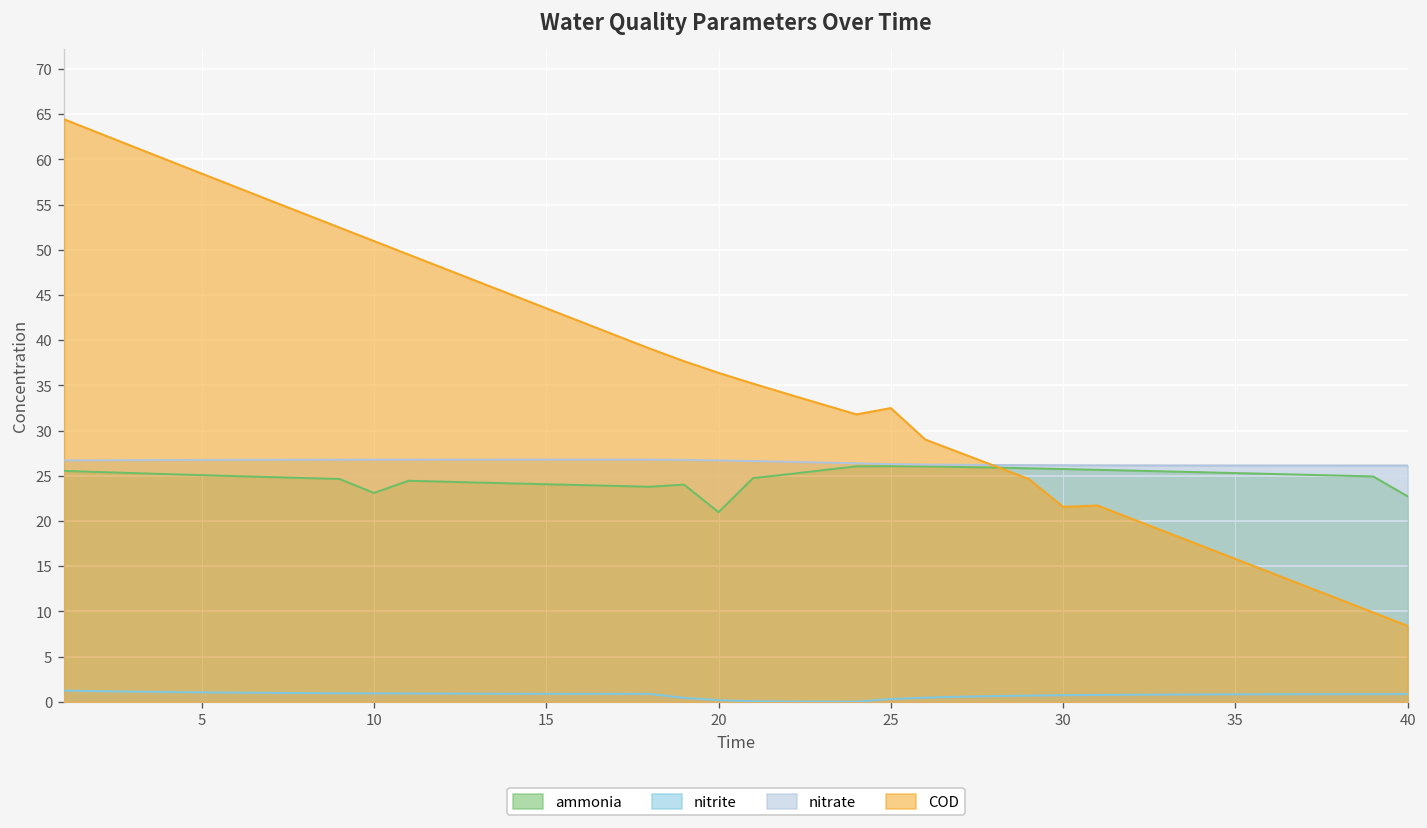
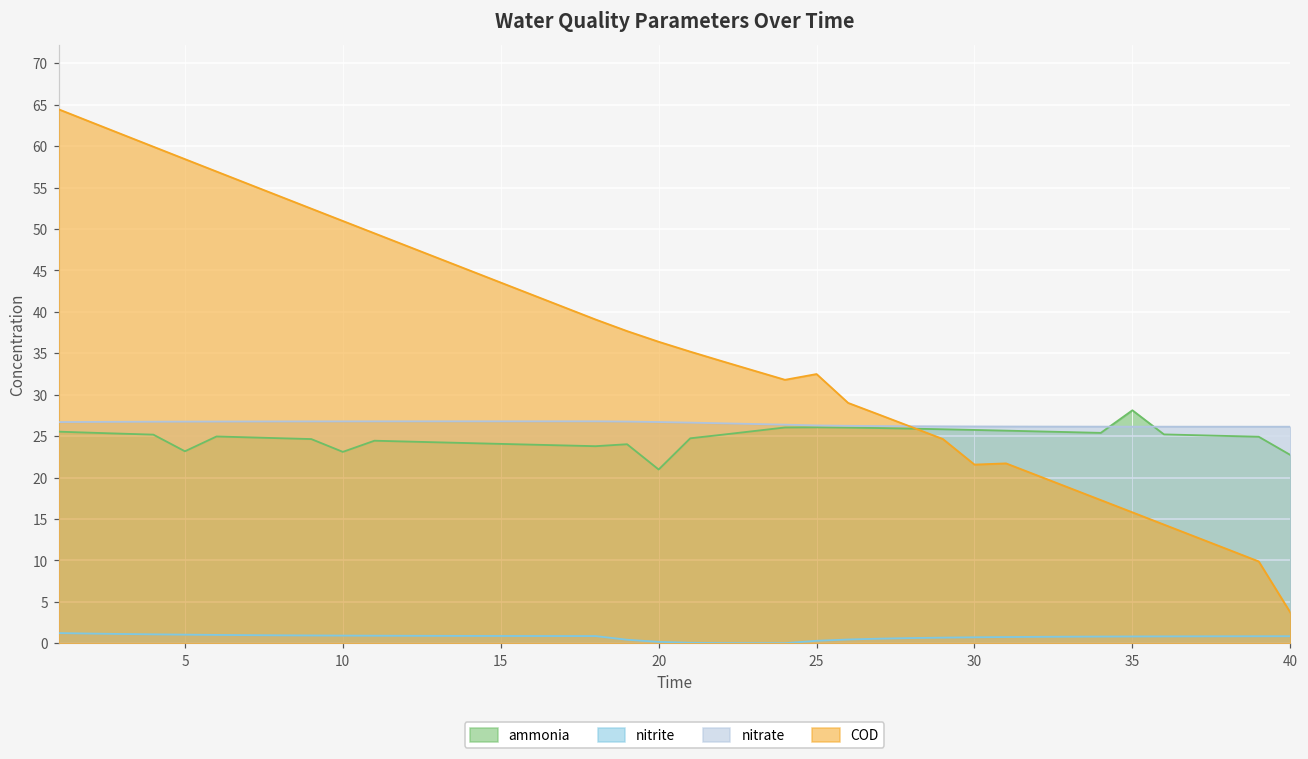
  {
    "ammonia": {
-     "5": 25,
+     "5": 23,
      "10": 23,
      "15": 24,
      "20": 21,
      "30": 26,
-     "35": 25,
+     "35": 28,
      "40": 23
    },
    "COD": {
      "5": 58,
      "10": 51,
      "15": 44,
      "20": 36,
      "25": 32,
      "30": 22,
      "35": 16,
-     "40": 8
+     "40": 4
    }
  }
